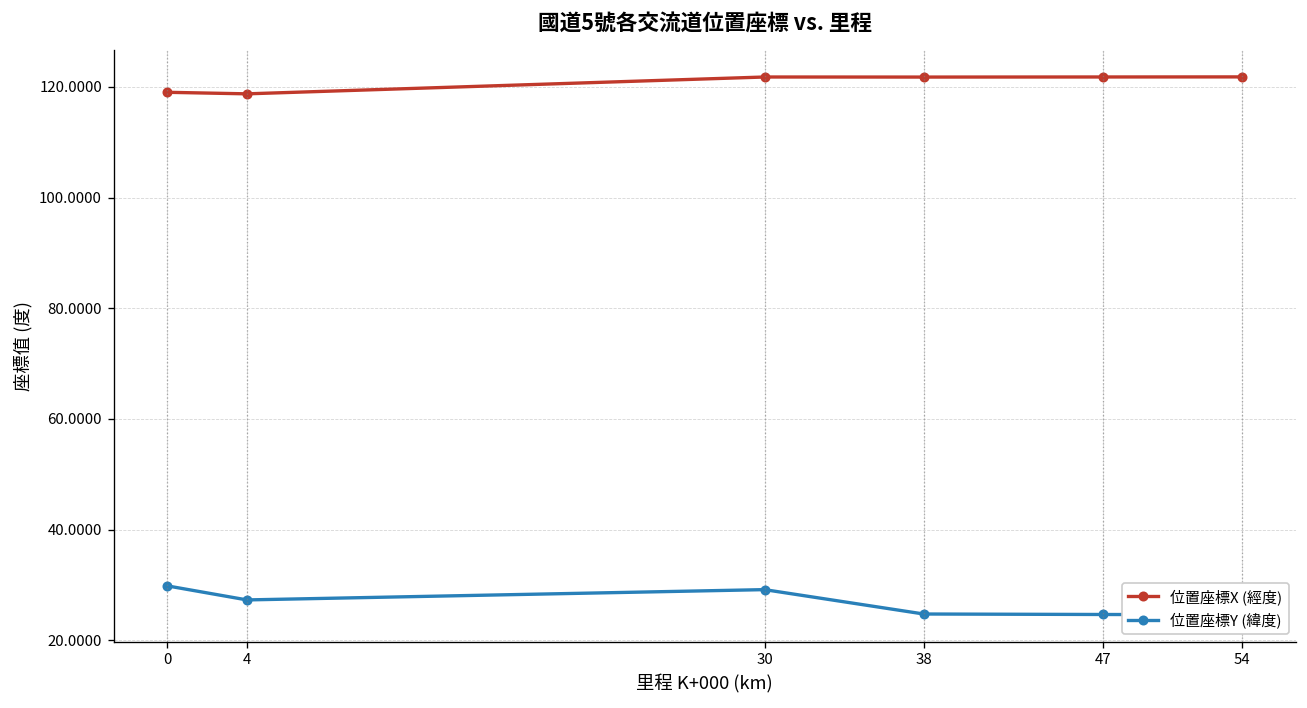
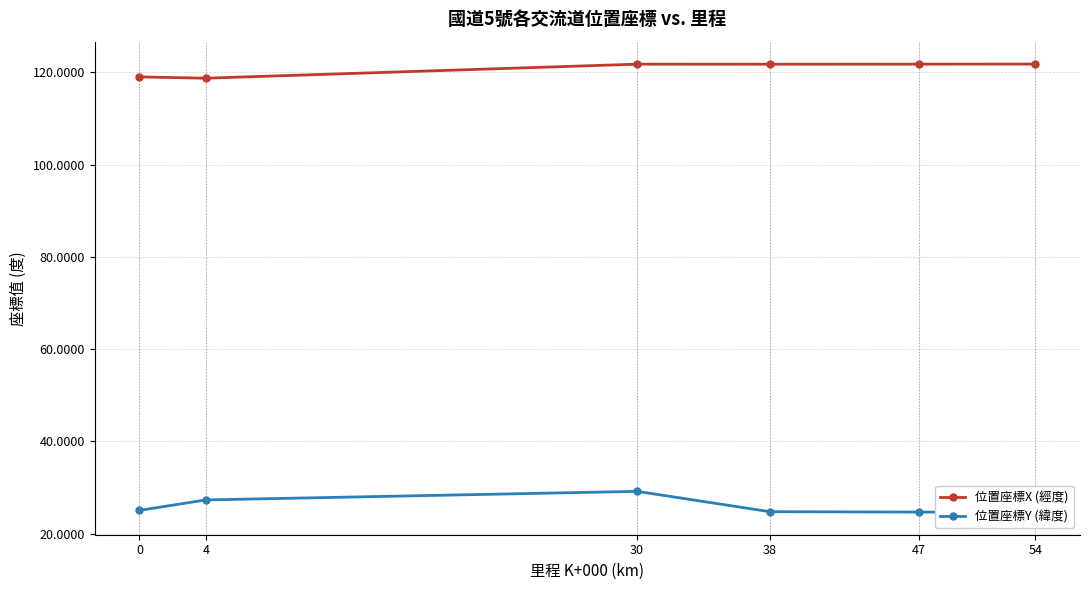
  {
    "位置座標X (經度)": {
      "0": 119,
      "4": 119,
      "30": 122,
      "38": 122,
      "47": 122,
      "54": 122
    },
    "位置座標Y (緯度)": {
-     "0": 30,
+     "0": 25,
      "4": 27,
      "30": 29,
      "38": 25,
      "47": 25
    }
  }
